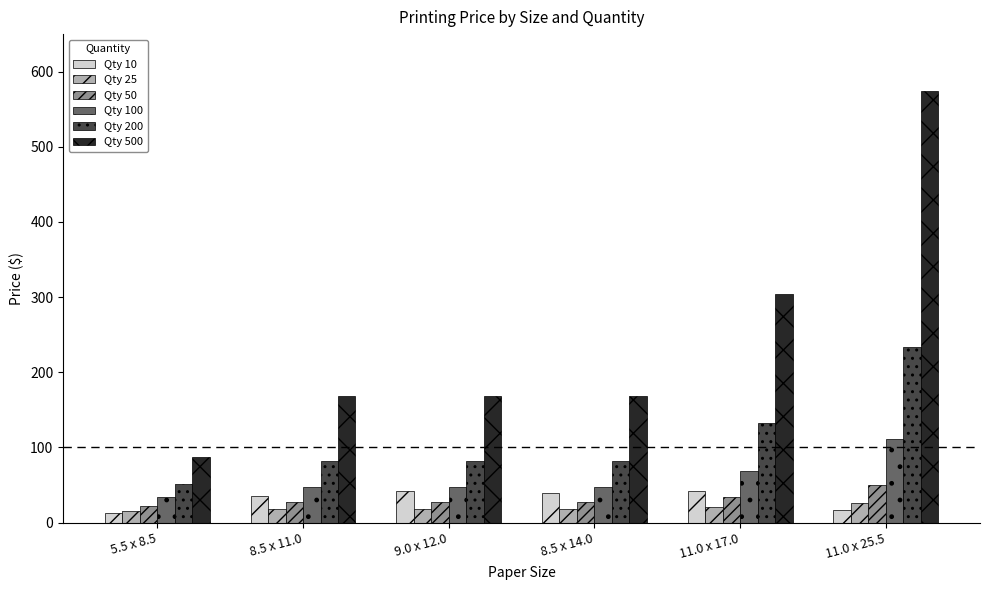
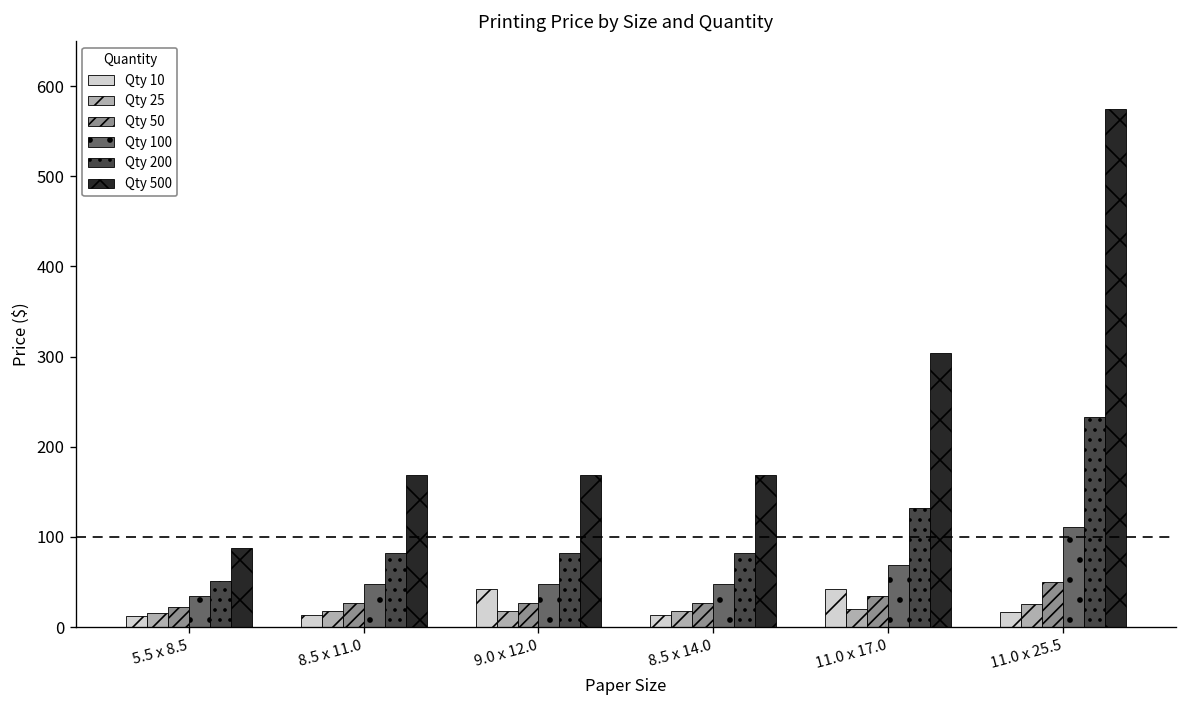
  {
    "Qty 10": {
      "5.5 x 8.5": 10,
-     "8.5 x 11.0": 40,
+     "8.5 x 11.0": 10,
      "9.0 x 12.0": 40,
-     "8.5 x 14.0": 40,
+     "8.5 x 14.0": 10,
      "11.0 x 17.0": 40,
      "11.0 x 25.5": 20
    }
  }
